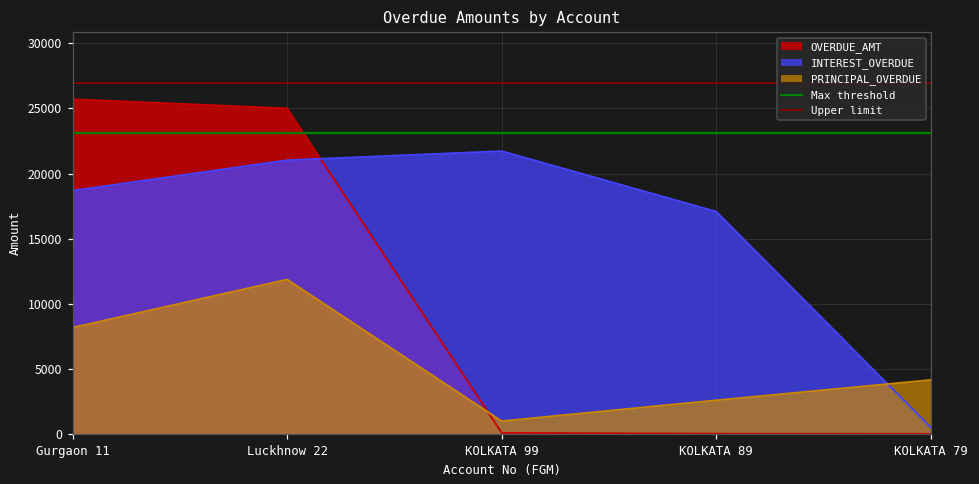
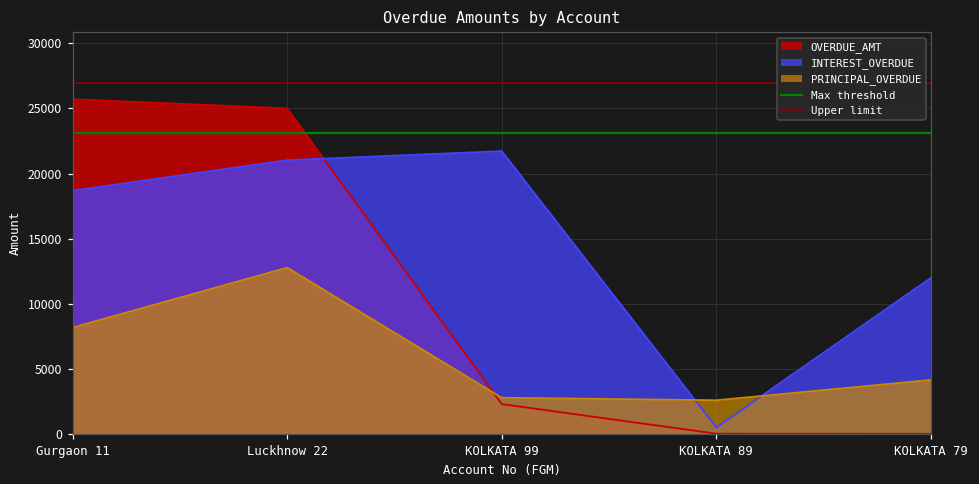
  {
    "OVERDUE_AMT": {
      "Gurgaon 11": 25700,
      "Luckhnow 22": 25000,
-     "KOLKATA 99": 100,
+     "KOLKATA 99": 2300,
      "KOLKATA 89": 0,
      "KOLKATA 79": 0
    },
    "INTEREST_OVERDUE": {
      "Gurgaon 11": 18700,
      "Luckhnow 22": 21000,
      "KOLKATA 99": 21700,
-     "KOLKATA 89": 17100,
-     "KOLKATA 79": 500
+     "KOLKATA 89": 500,
+     "KOLKATA 79": 12000
    },
    "PRINCIPAL_OVERDUE": {
      "Gurgaon 11": 8200,
-     "Luckhnow 22": 11900,
-     "KOLKATA 99": 1000,
+     "Luckhnow 22": 12800,
+     "KOLKATA 99": 2800,
      "KOLKATA 89": 2600,
      "KOLKATA 79": 4200
    }
  }
